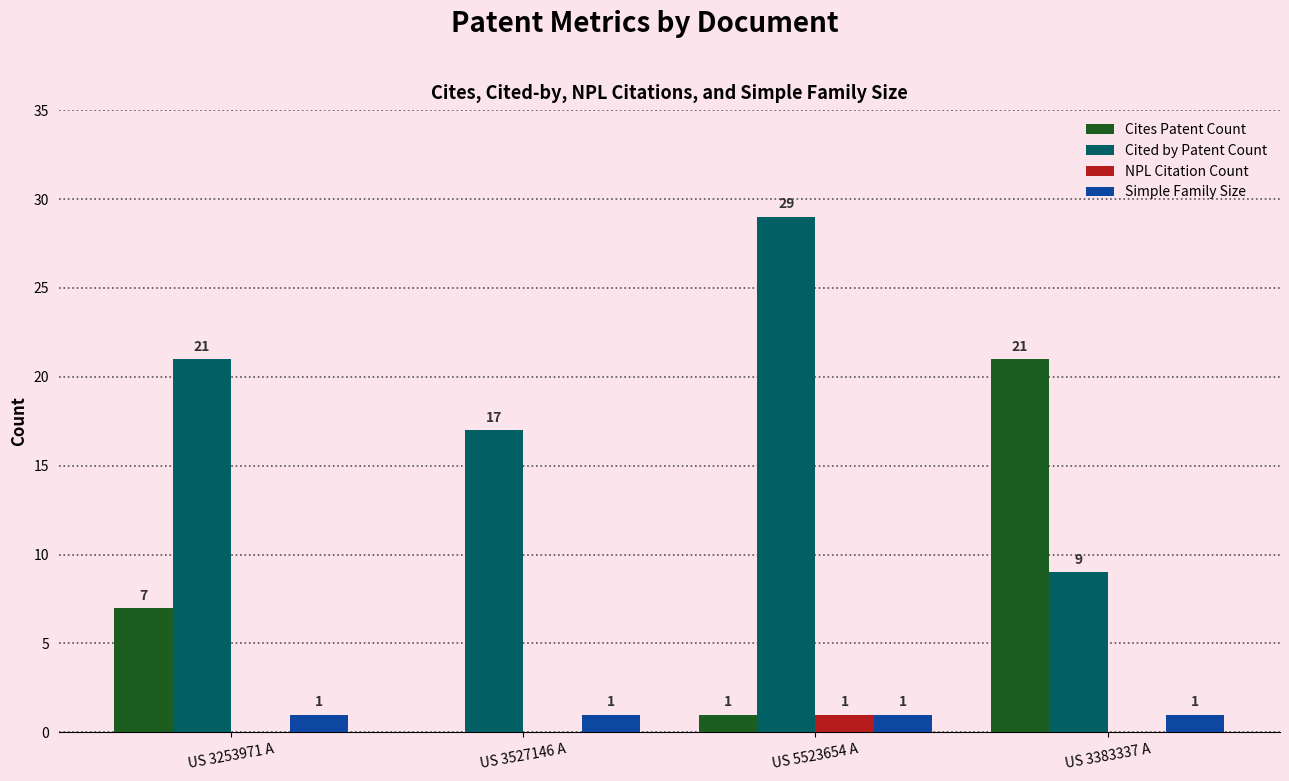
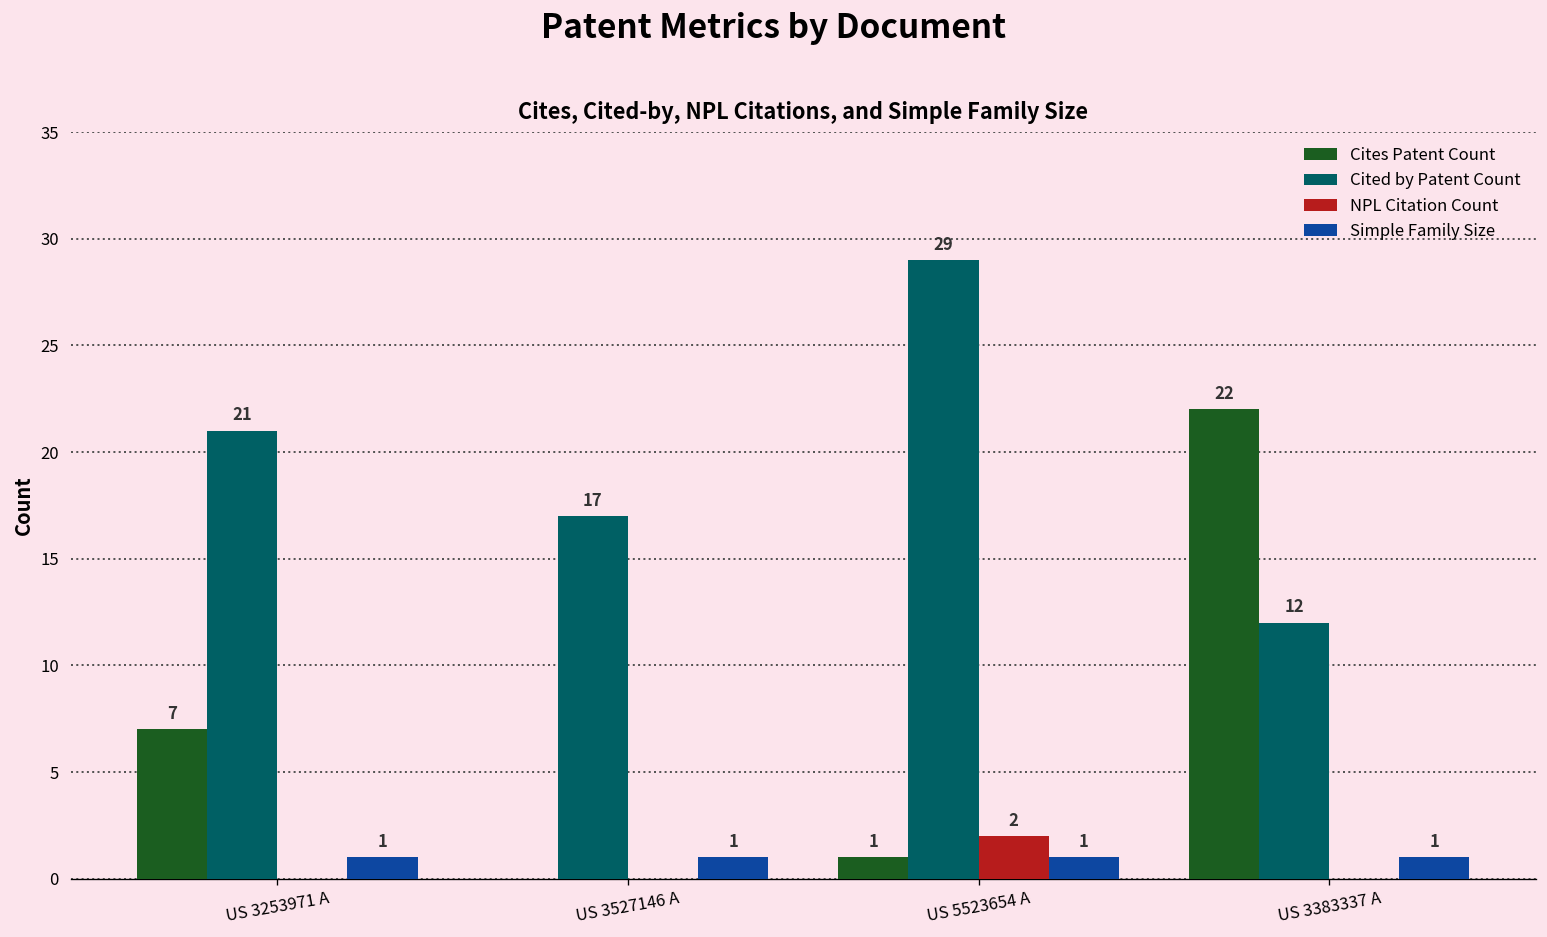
  {
    "Cites Patent Count": {
      "US 3253971 A": 7,
      "US 5523654 A": 1,
-     "US 3383337 A": 21
+     "US 3383337 A": 22
    },
    "Cited by Patent Count": {
      "US 3253971 A": 21,
      "US 3527146 A": 17,
      "US 5523654 A": 29,
-     "US 3383337 A": 9
+     "US 3383337 A": 12
    },
    "NPL Citation Count": {
-     "US 5523654 A": 1
+     "US 5523654 A": 2
    },
    "Simple Family Size": {
      "US 3253971 A": 1,
      "US 3527146 A": 1,
      "US 5523654 A": 1,
      "US 3383337 A": 1
    }
  }
